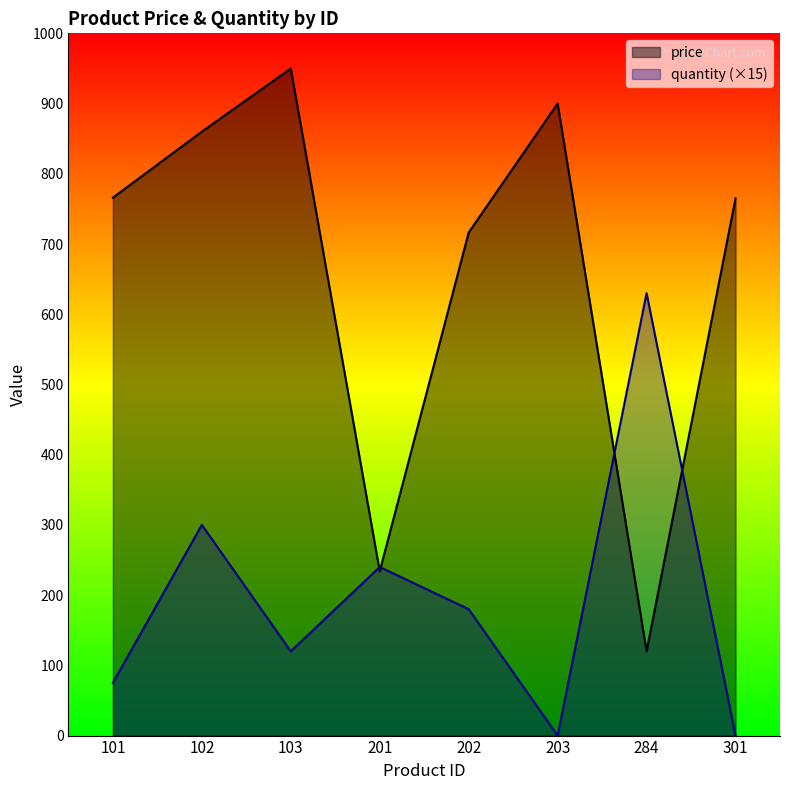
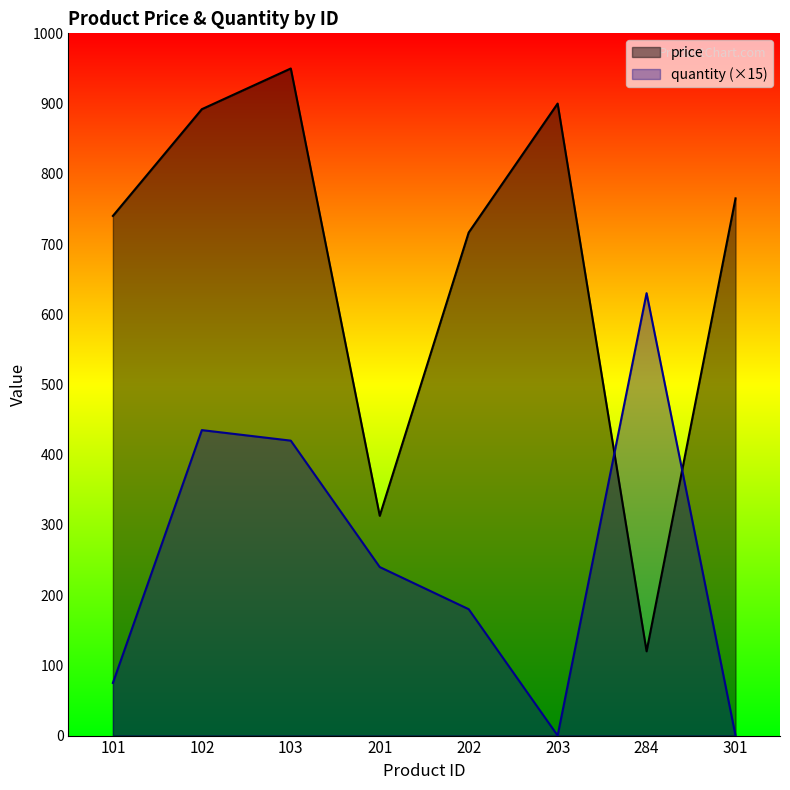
  {
    "price": {
-     "101": 770,
-     "102": 860,
+     "101": 740,
+     "102": 890,
      "103": 950,
-     "201": 230,
+     "201": 310,
      "202": 720,
      "203": 900,
      "284": 120,
      "301": 770
    },
    "quantity (×15)": {
      "101": 80,
-     "102": 300,
-     "103": 120,
+     "102": 440,
+     "103": 420,
      "201": 240,
      "202": 180,
      "203": 0,
      "284": 630,
      "301": 0
    }
  }
